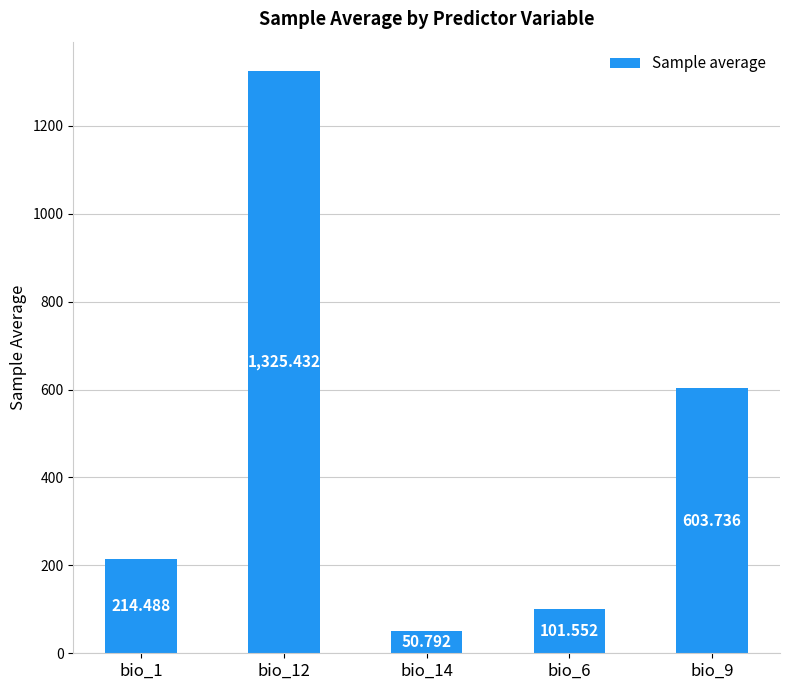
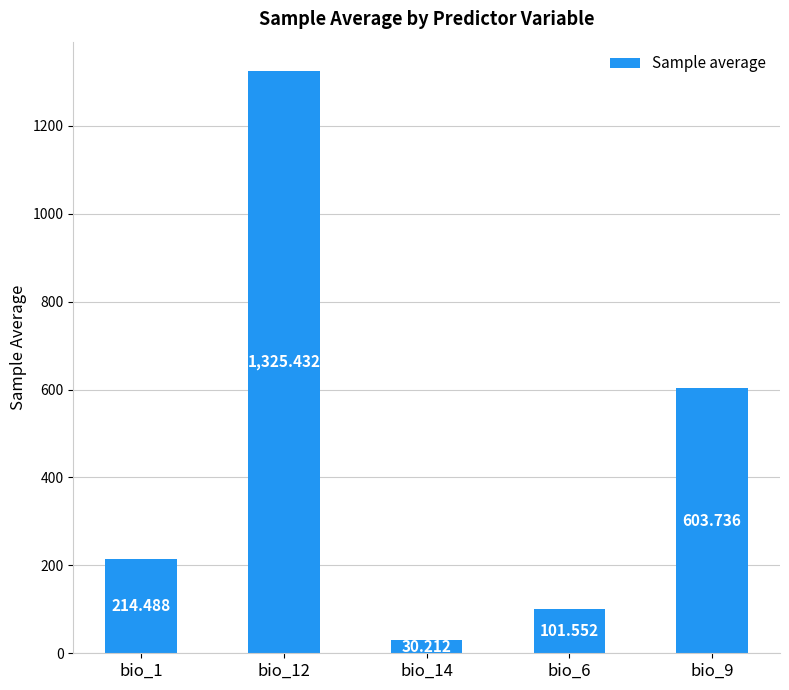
  {
    "bio_1": "214.488",
    "bio_12": "1,325.432",
-   "bio_14": "50.792",
+   "bio_14": "30.212",
    "bio_6": "101.552",
    "bio_9": "603.736"
  }
